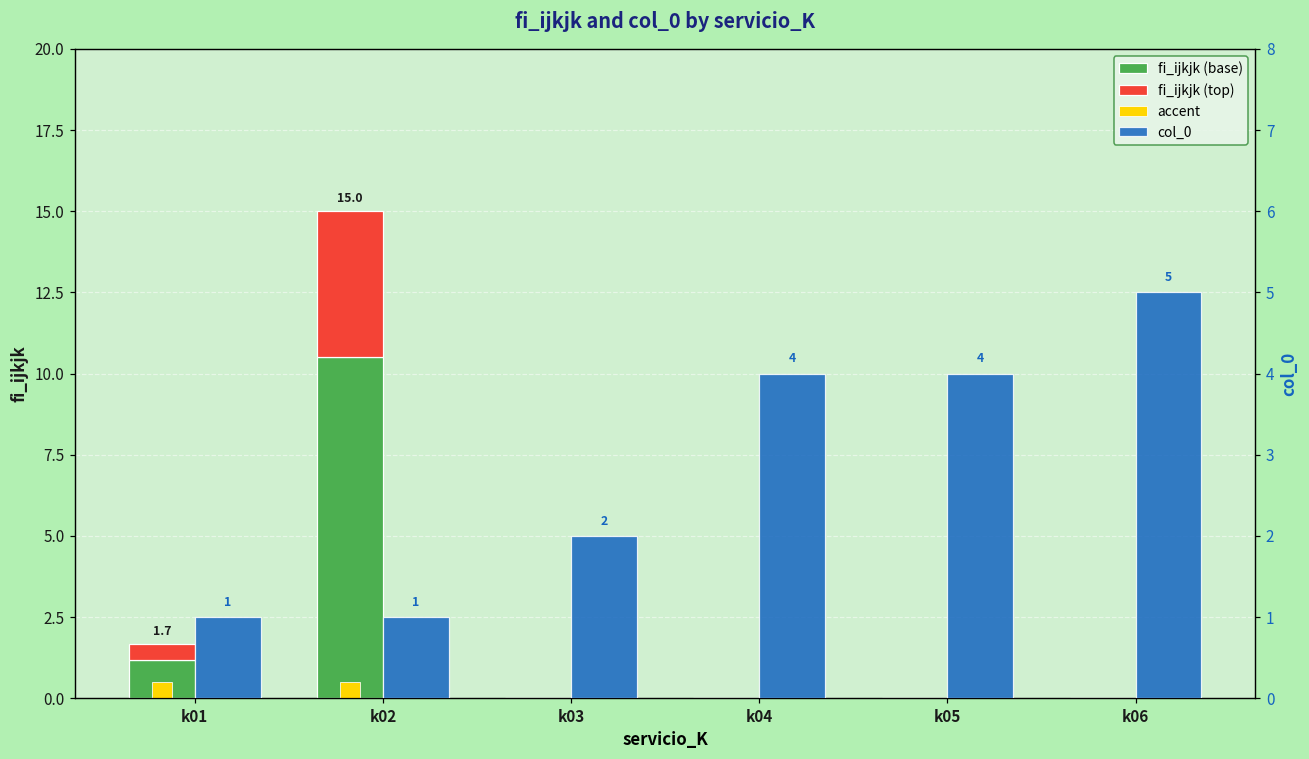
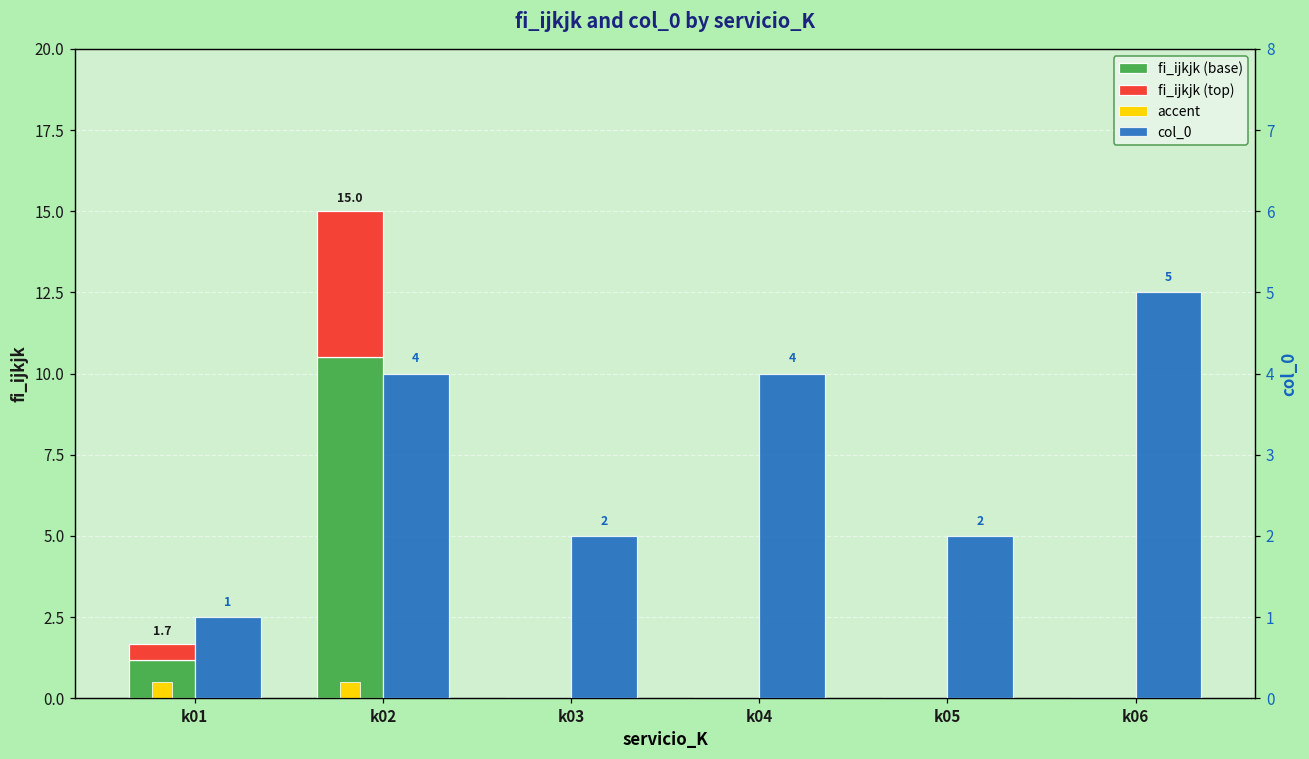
  {
    "col_0": {
      "k01": 1,
-     "k02": 1,
+     "k02": 4,
      "k03": 2,
      "k04": 4,
-     "k05": 4,
+     "k05": 2,
      "k06": 5
    }
  }
